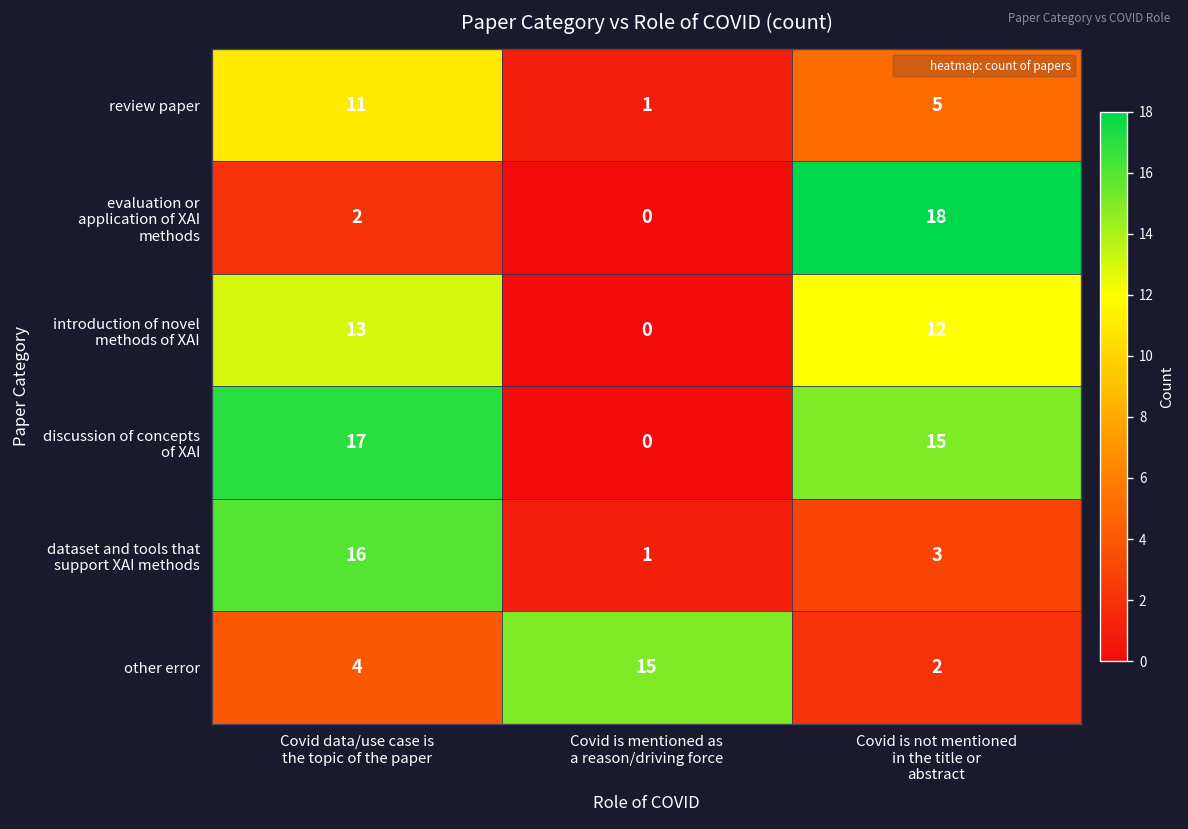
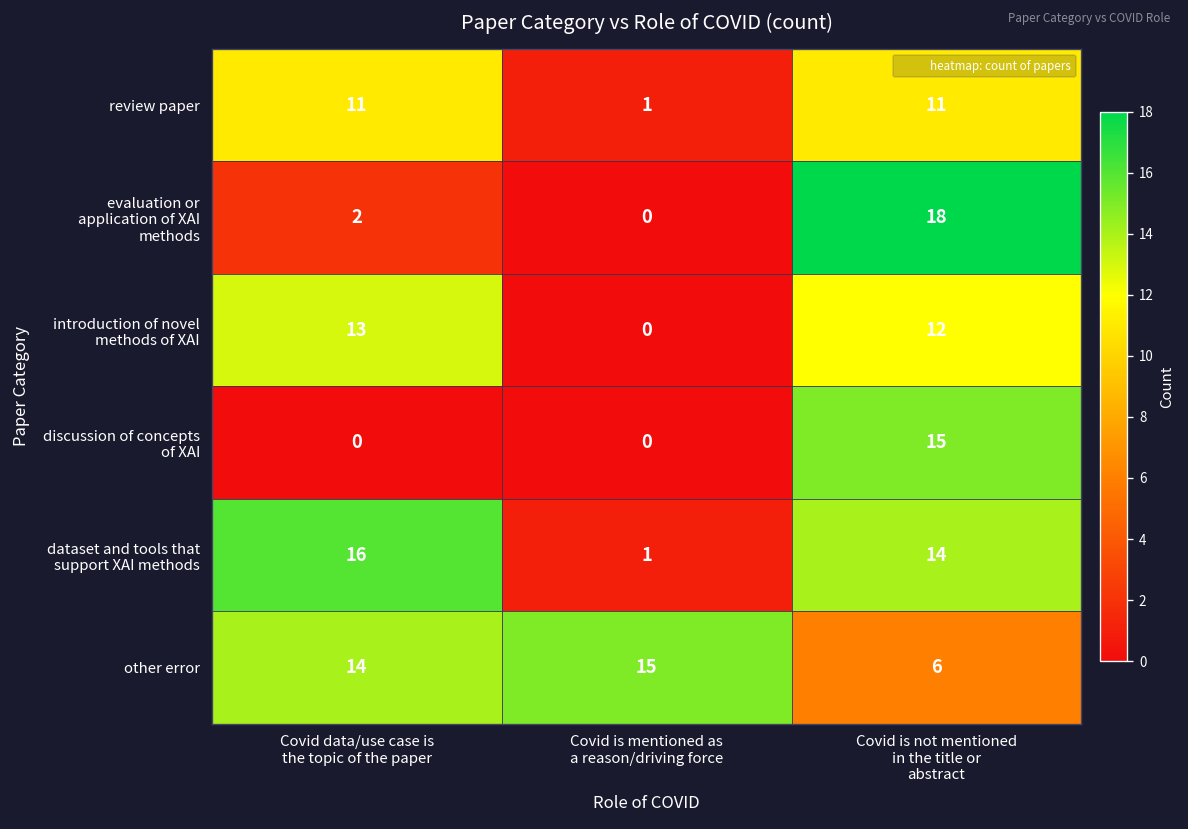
  {
    "review paper": {
      "Covid data/use case is the topic of the paper": 11,
      "Covid is mentioned as a reason/driving force": 1,
-     "Covid is not mentioned in the title or abstract": 5
+     "Covid is not mentioned in the title or abstract": 11
    },
    "evaluation or application of XAI methods": {
      "Covid data/use case is the topic of the paper": 2,
      "Covid is mentioned as a reason/driving force": 0,
      "Covid is not mentioned in the title or abstract": 18
    },
    "introduction of novel methods of XAI": {
      "Covid data/use case is the topic of the paper": 13,
      "Covid is mentioned as a reason/driving force": 0,
      "Covid is not mentioned in the title or abstract": 12
    },
    "discussion of concepts of XAI": {
-     "Covid data/use case is the topic of the paper": 17,
+     "Covid data/use case is the topic of the paper": 0,
      "Covid is mentioned as a reason/driving force": 0,
      "Covid is not mentioned in the title or abstract": 15
    },
    "dataset and tools that support XAI methods": {
      "Covid data/use case is the topic of the paper": 16,
      "Covid is mentioned as a reason/driving force": 1,
-     "Covid is not mentioned in the title or abstract": 3
+     "Covid is not mentioned in the title or abstract": 14
    },
    "other error": {
-     "Covid data/use case is the topic of the paper": 4,
+     "Covid data/use case is the topic of the paper": 14,
      "Covid is mentioned as a reason/driving force": 15,
-     "Covid is not mentioned in the title or abstract": 2
+     "Covid is not mentioned in the title or abstract": 6
    }
  }
